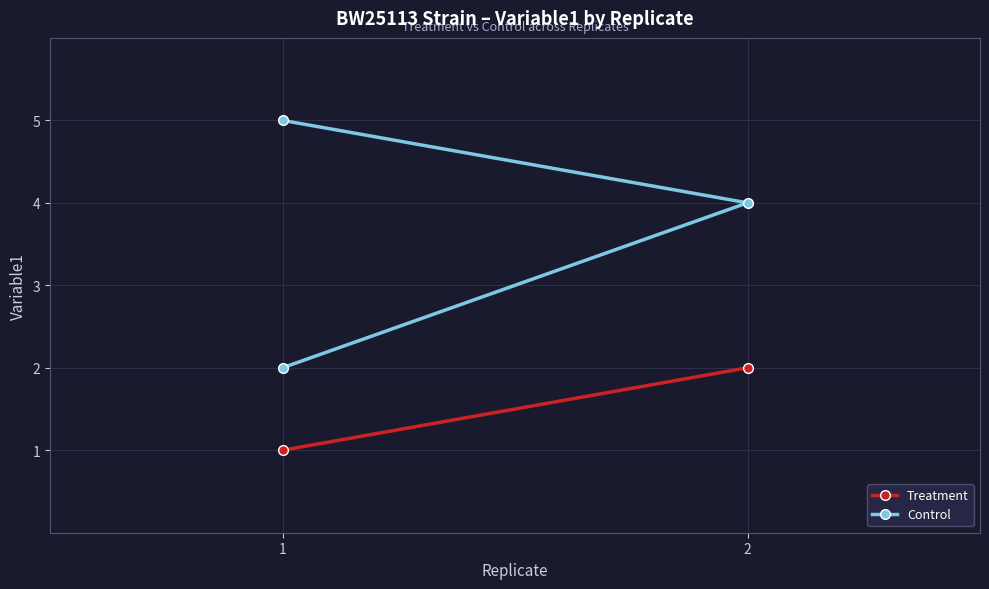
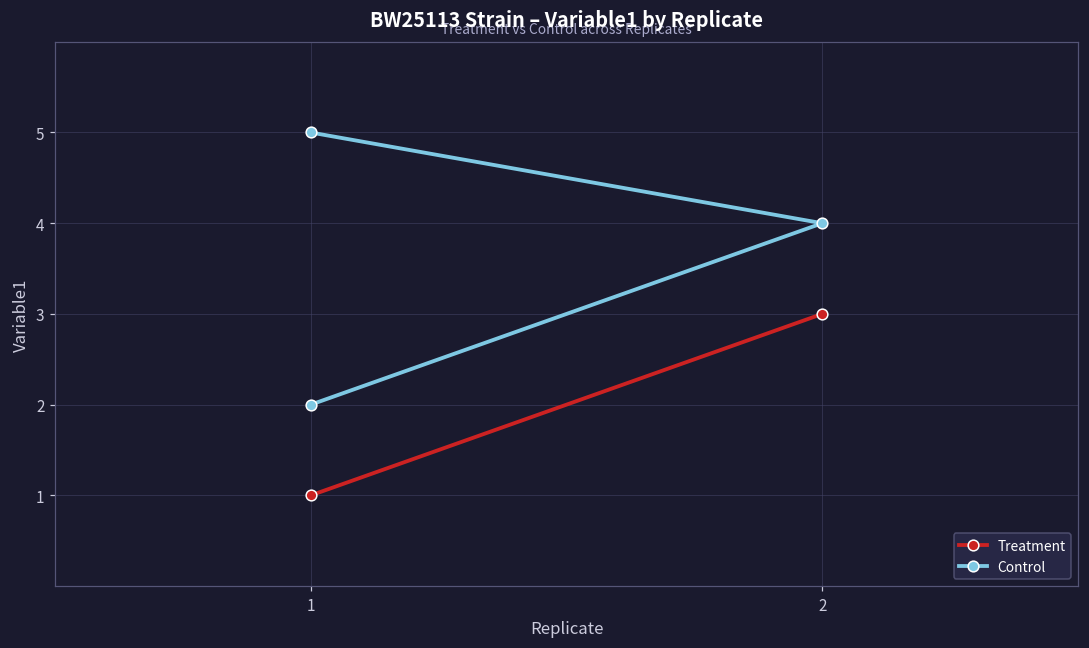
  {
    "Treatment": {
      "1": 1,
-     "2": 2
+     "2": 3
    }
  }
